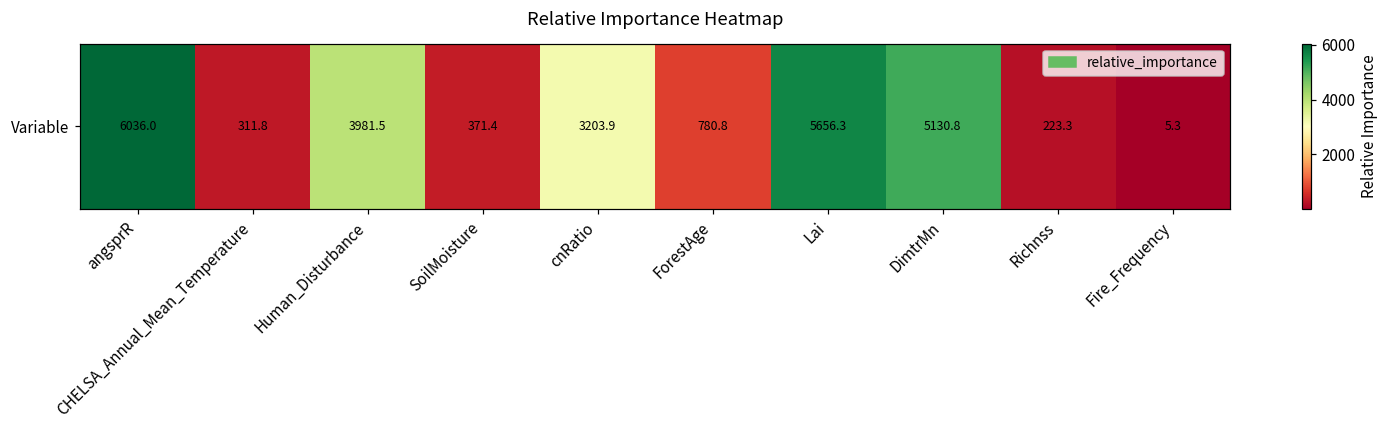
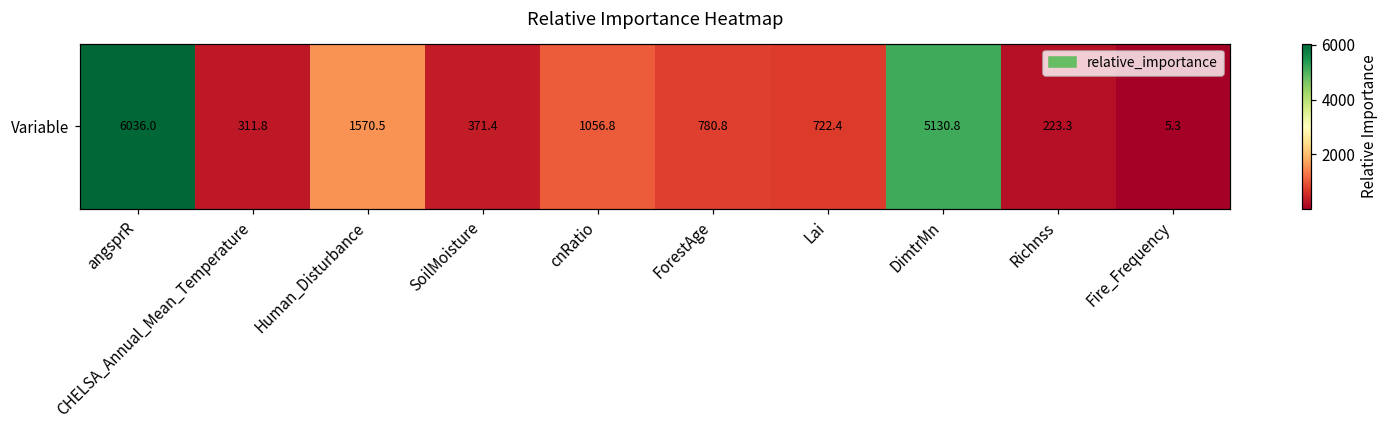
  {
    "Variable": {
      "angsprR": 6036.0,
      "CHELSA_Annual_Mean_Temperature": 311.8,
-     "Human_Disturbance": 3981.5,
+     "Human_Disturbance": 1570.5,
      "SoilMoisture": 371.4,
-     "cnRatio": 3203.9,
+     "cnRatio": 1056.8,
      "ForestAge": 780.8,
-     "Lai": 5656.3,
+     "Lai": 722.4,
      "DimtrMn": 5130.8,
      "Richnss": 223.3,
      "Fire_Frequency": 5.3
    }
  }
